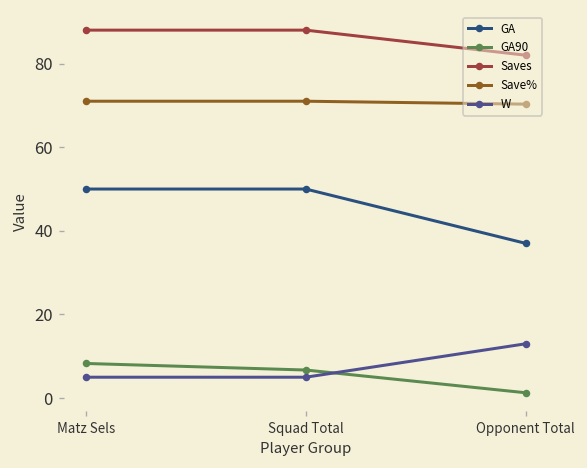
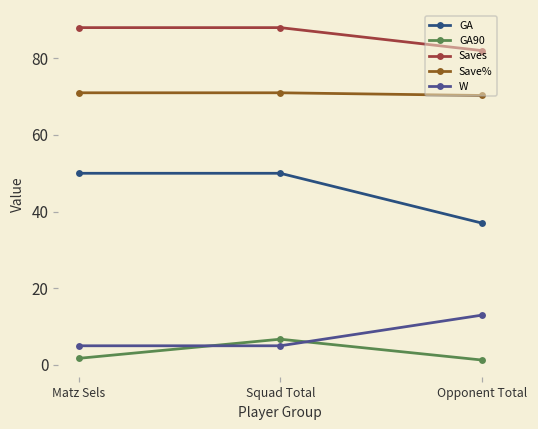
  {
    "GA90": {
-     "Matz Sels": 8,
+     "Matz Sels": 2,
      "Squad Total": 7,
      "Opponent Total": 1
    }
  }
